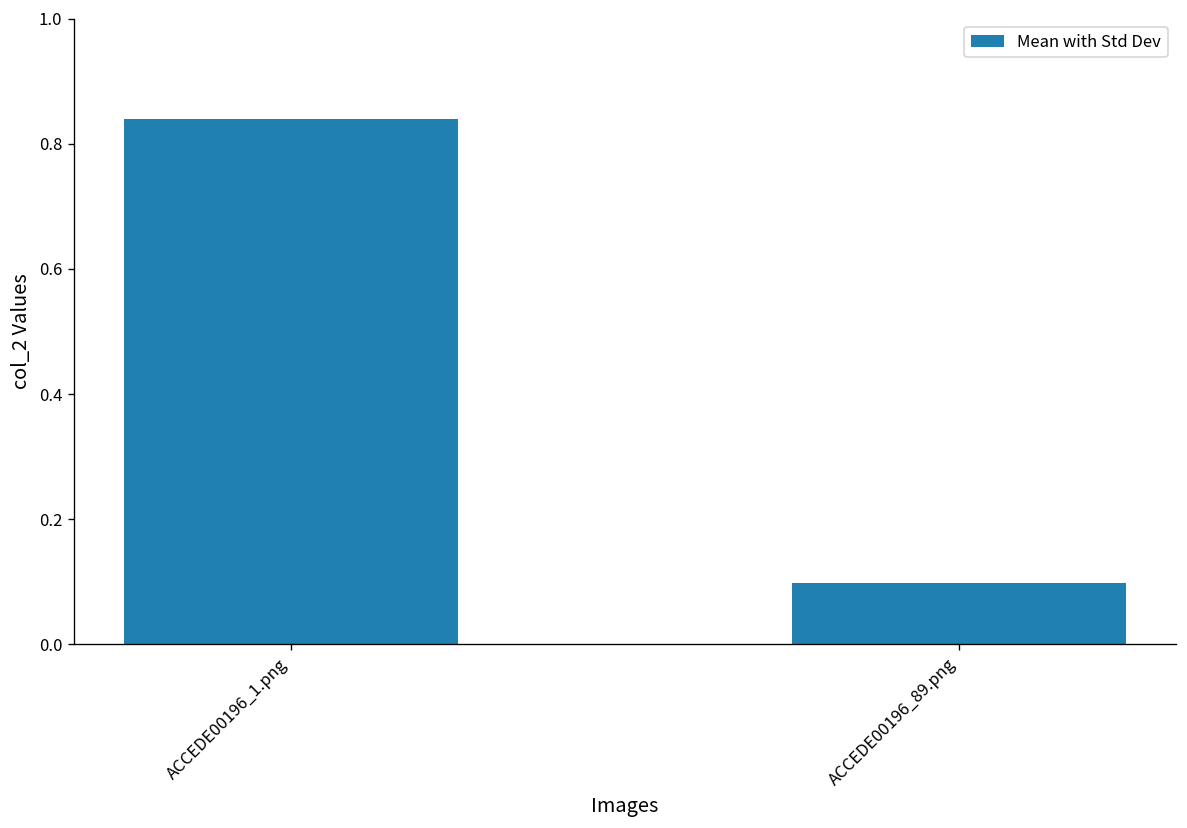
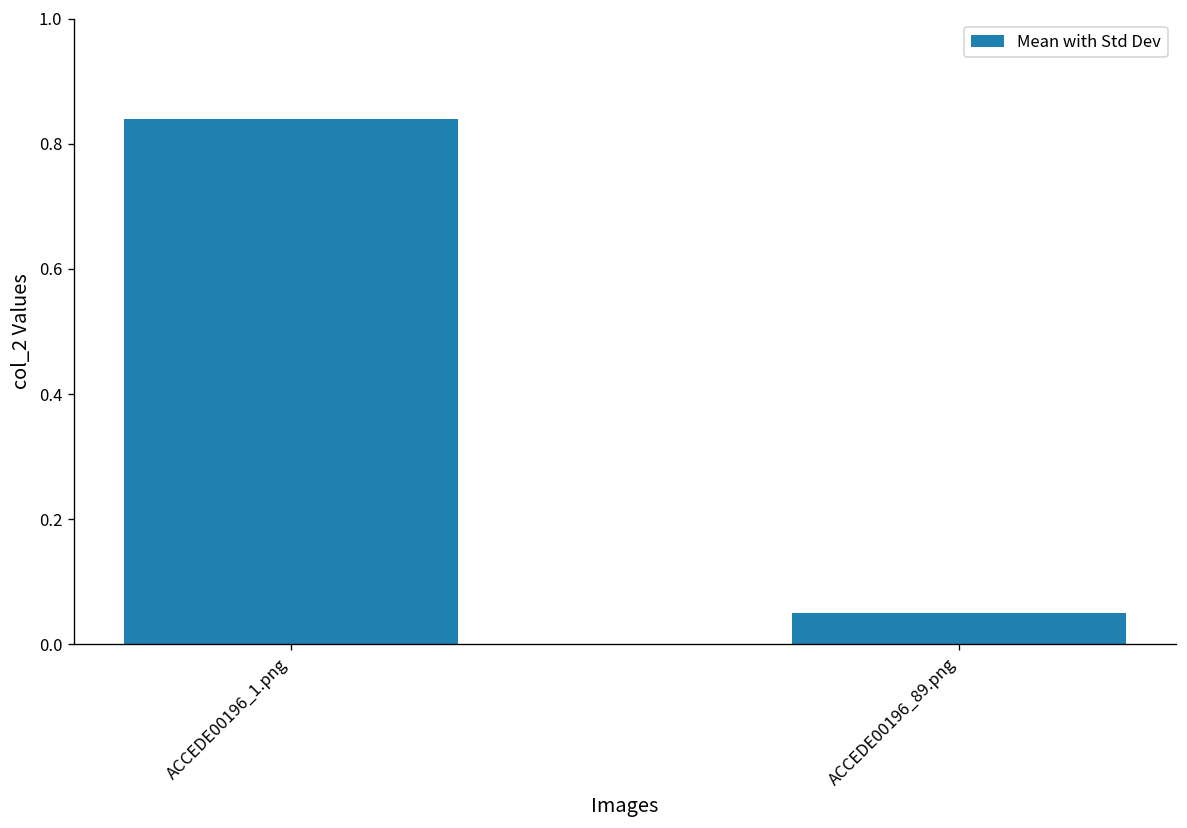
  {
    "ACCEDE00196_1.png": 0.84,
-   "ACCEDE00196_89.png": 0.10
+   "ACCEDE00196_89.png": 0.05
  }
